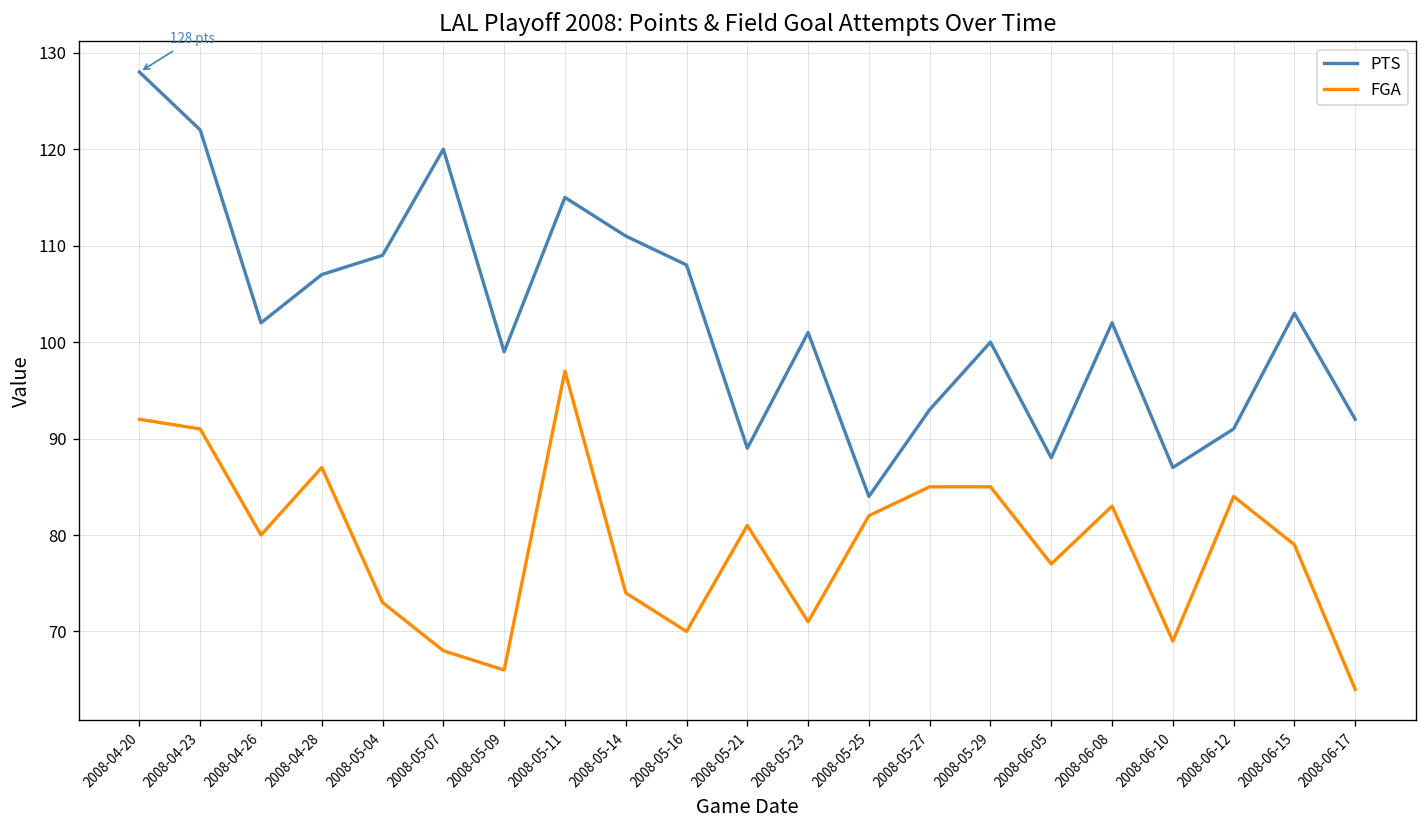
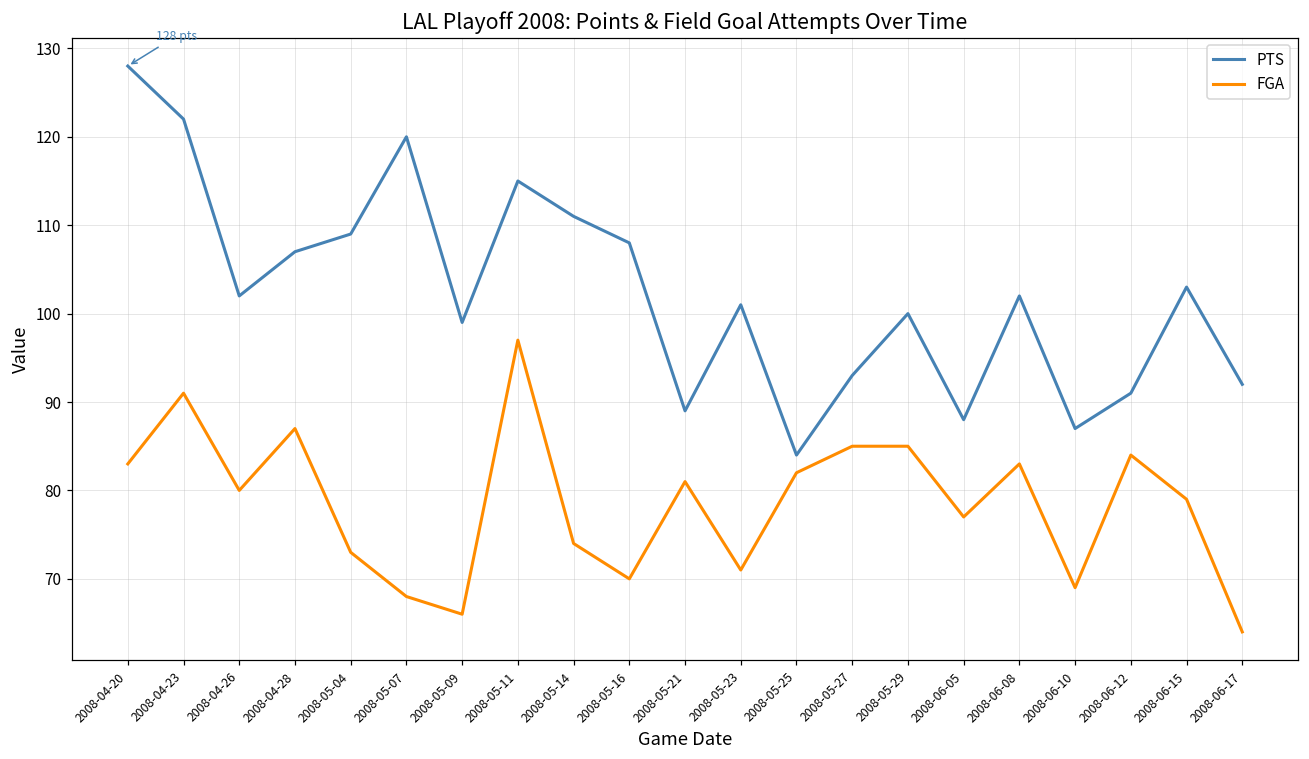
  {
    "PTS": {
      "2008-04-20": 128
    },
    "FGA": {
-     "2008-04-20": 92,
+     "2008-04-20": 83,
      "2008-04-23": 91,
      "2008-04-26": 80,
      "2008-04-28": 87,
      "2008-05-04": 73,
      "2008-05-07": 68,
      "2008-05-09": 66,
      "2008-05-11": 97,
      "2008-05-14": 74,
      "2008-05-16": 70,
      "2008-05-21": 81,
      "2008-05-23": 71,
      "2008-05-25": 82,
      "2008-05-27": 85,
      "2008-05-29": 85,
      "2008-06-05": 77,
      "2008-06-08": 83,
      "2008-06-10": 69,
      "2008-06-12": 84,
      "2008-06-15": 79,
      "2008-06-17": 64
    }
  }
